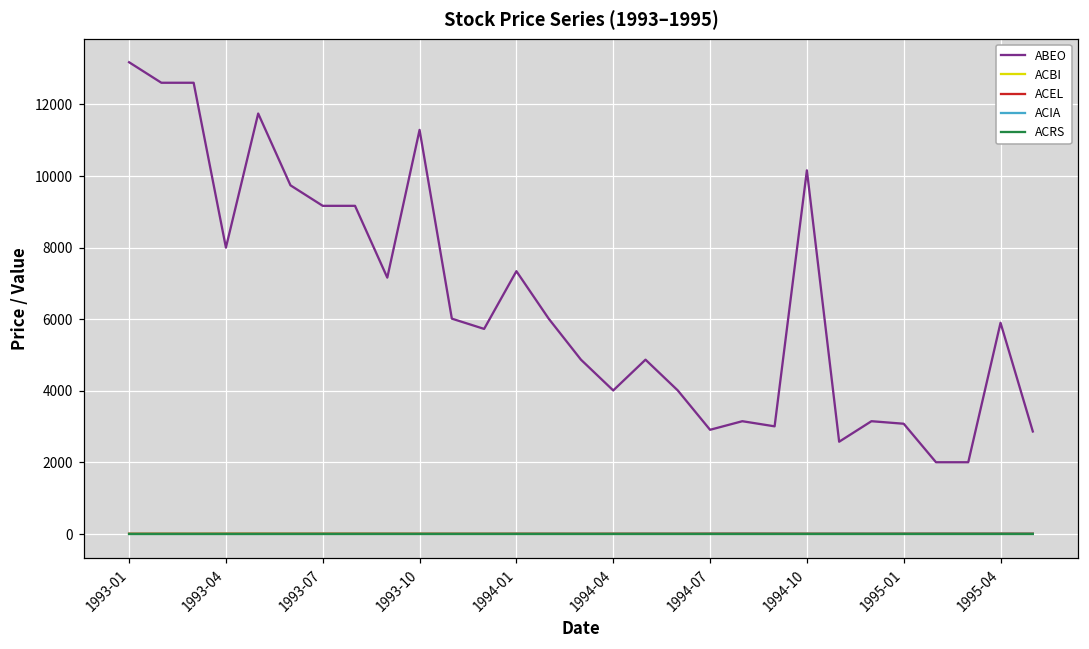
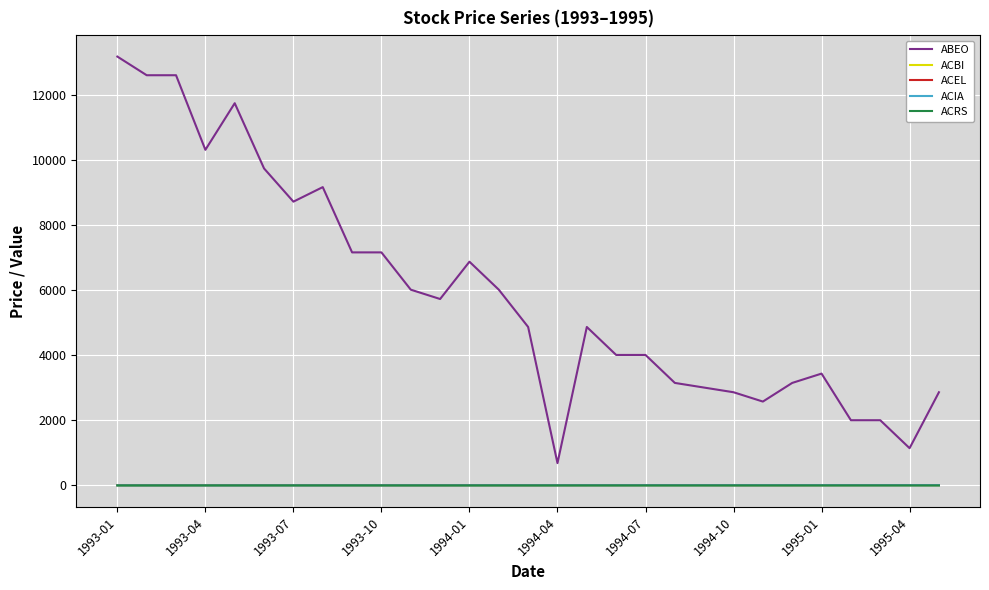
  {
    "ABEO": {
      "1993-01": 13200,
-     "1993-04": 8000,
-     "1993-07": 9200,
-     "1993-10": 11300,
-     "1994-01": 7300,
-     "1994-04": 4000,
-     "1994-07": 2900,
-     "1994-10": 10200,
-     "1995-01": 3100,
-     "1995-04": 5900
+     "1993-04": 10300,
+     "1993-07": 8700,
+     "1993-10": 7200,
+     "1994-01": 6900,
+     "1994-04": 700,
+     "1994-07": 4000,
+     "1994-10": 2900,
+     "1995-01": 3400,
+     "1995-04": 1100
    }
  }
